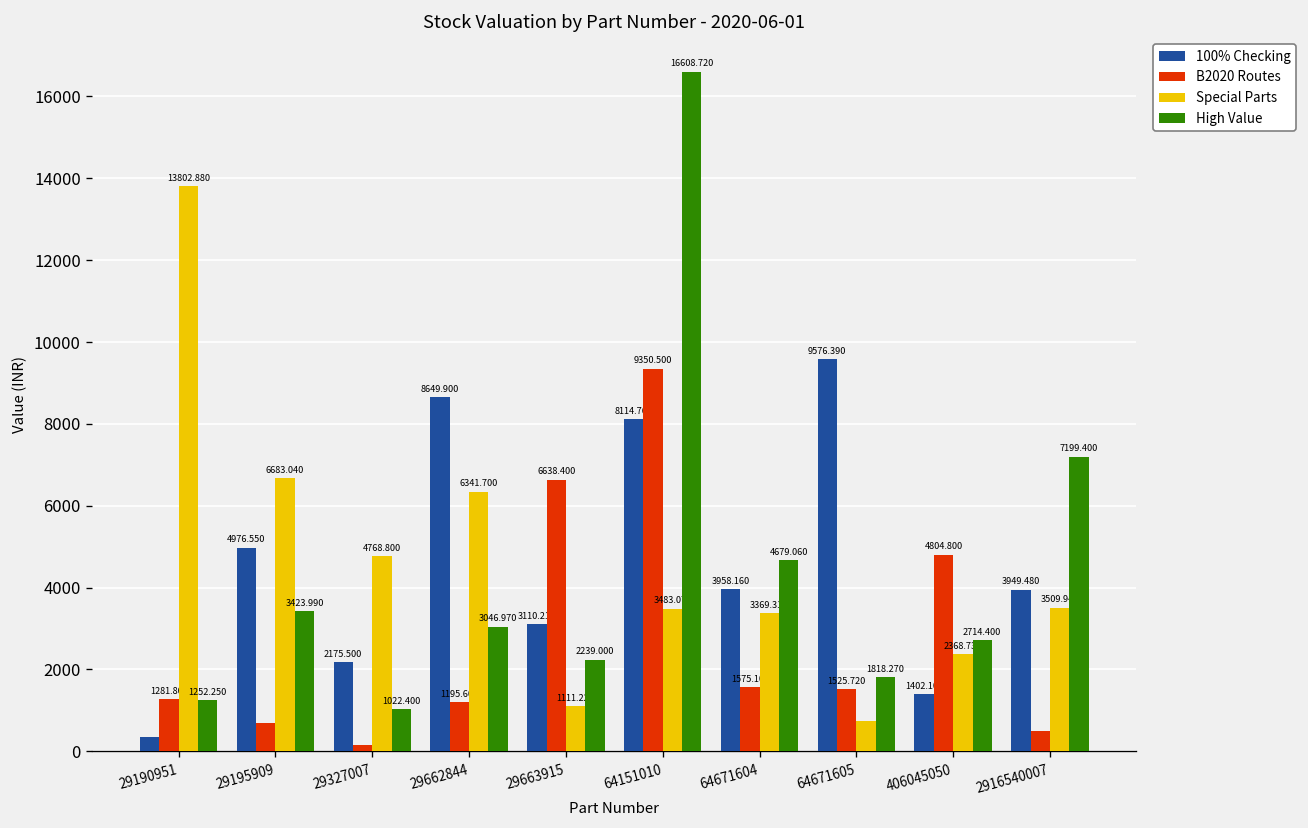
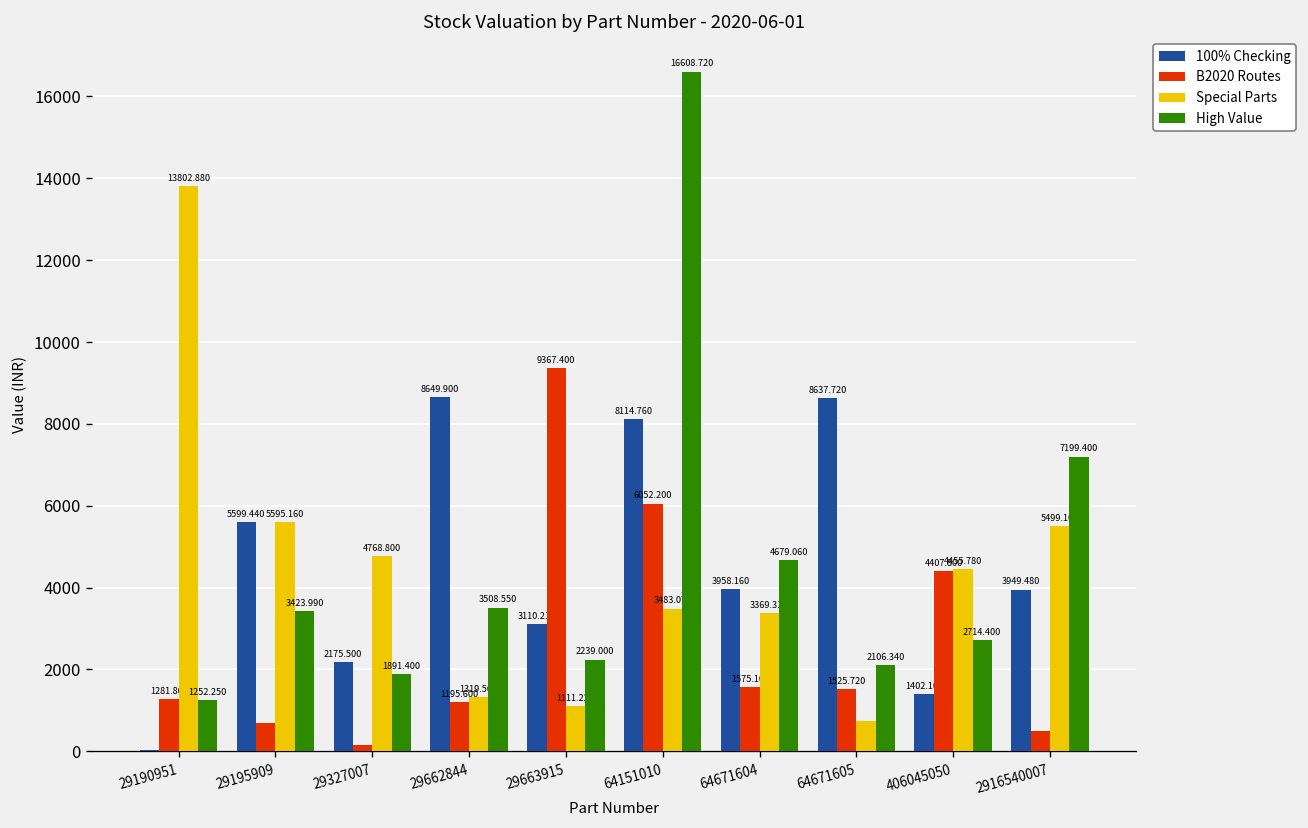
  {
    "100% Checking": {
-     "29190951": 300,
-     "29195909": 4976.550,
+     "29190951": 0,
+     "29195909": 5599.440,
      "29327007": 2175.500,
      "29662844": 8649.900,
      "29663915": 3110.210,
      "64151010": 8114.760,
      "64671604": 3958.160,
-     "64671605": 9576.390,
+     "64671605": 8637.720,
      "406045050": 1402.100,
      "2916540007": 3949.480
    },
    "B2020 Routes": {
      "29190951": 1281.800,
-     "29663915": 6638.400,
-     "64151010": 9350.500,
+     "29663915": 9367.400,
+     "64151010": 6052.200,
      "64671604": 1575.100,
      "64671605": 1525.720,
-     "406045050": 4804.800
+     "406045050": 4407.800
    },
    "Special Parts": {
      "29190951": 13802.880,
-     "29195909": 6683.040,
+     "29195909": 5595.160,
      "29327007": 4768.800,
-     "29662844": 6341.700,
+     "29662844": 1319.500,
      "29663915": 1111.220,
      "64151010": 3483.070,
      "64671604": 3369.310,
-     "406045050": 2368.730,
-     "2916540007": 3509.940
+     "406045050": 4455.780,
+     "2916540007": 5499.100
    },
    "High Value": {
      "29190951": 1252.250,
      "29195909": 3423.990,
-     "29327007": 1022.400,
-     "29662844": 3046.970,
+     "29327007": 1891.400,
+     "29662844": 3508.550,
      "29663915": 2239.000,
      "64151010": 16608.720,
      "64671604": 4679.060,
-     "64671605": 1818.270,
+     "64671605": 2106.340,
      "406045050": 2714.400,
      "2916540007": 7199.400
    }
  }
